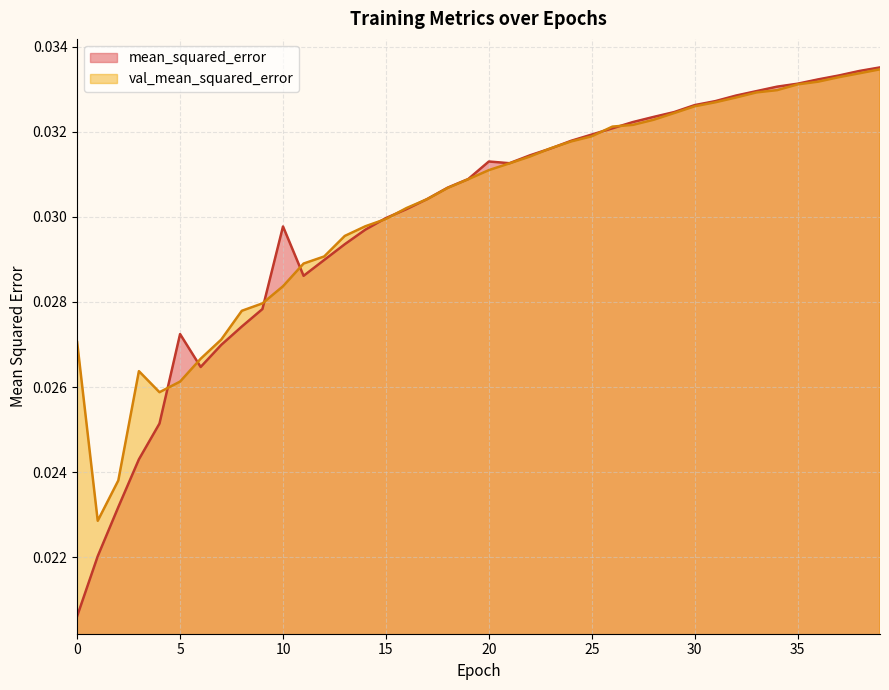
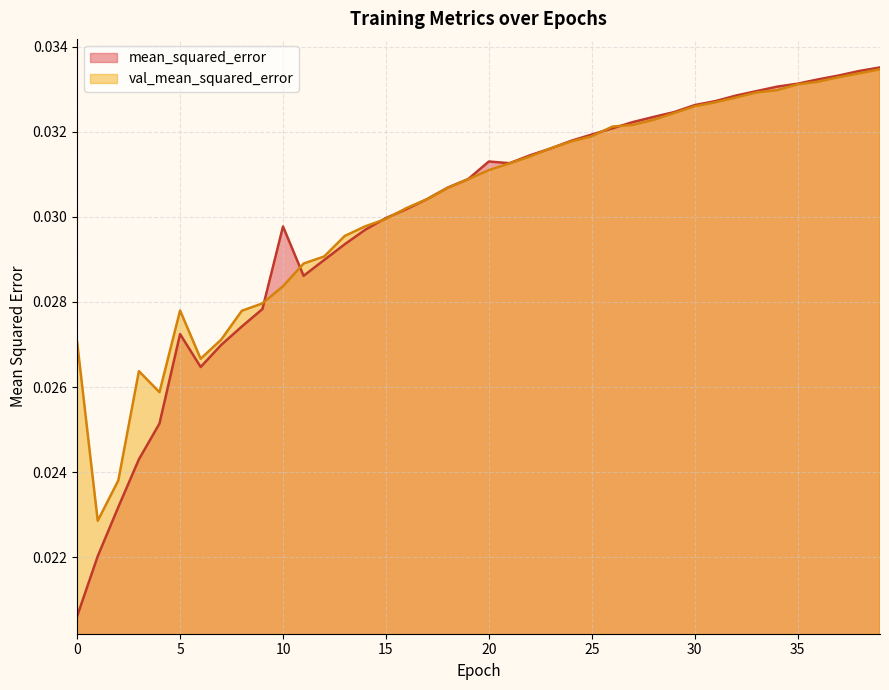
  {
    "mean_squared_error": {
      "0": 0.0206,
      "5": 0.0272,
      "10": 0.0298,
      "20": 0.0313
    },
    "val_mean_squared_error": {
      "0": 0.0271,
-     "5": 0.0261,
+     "5": 0.0278,
      "10": 0.0284,
      "20": 0.0311
    }
  }
